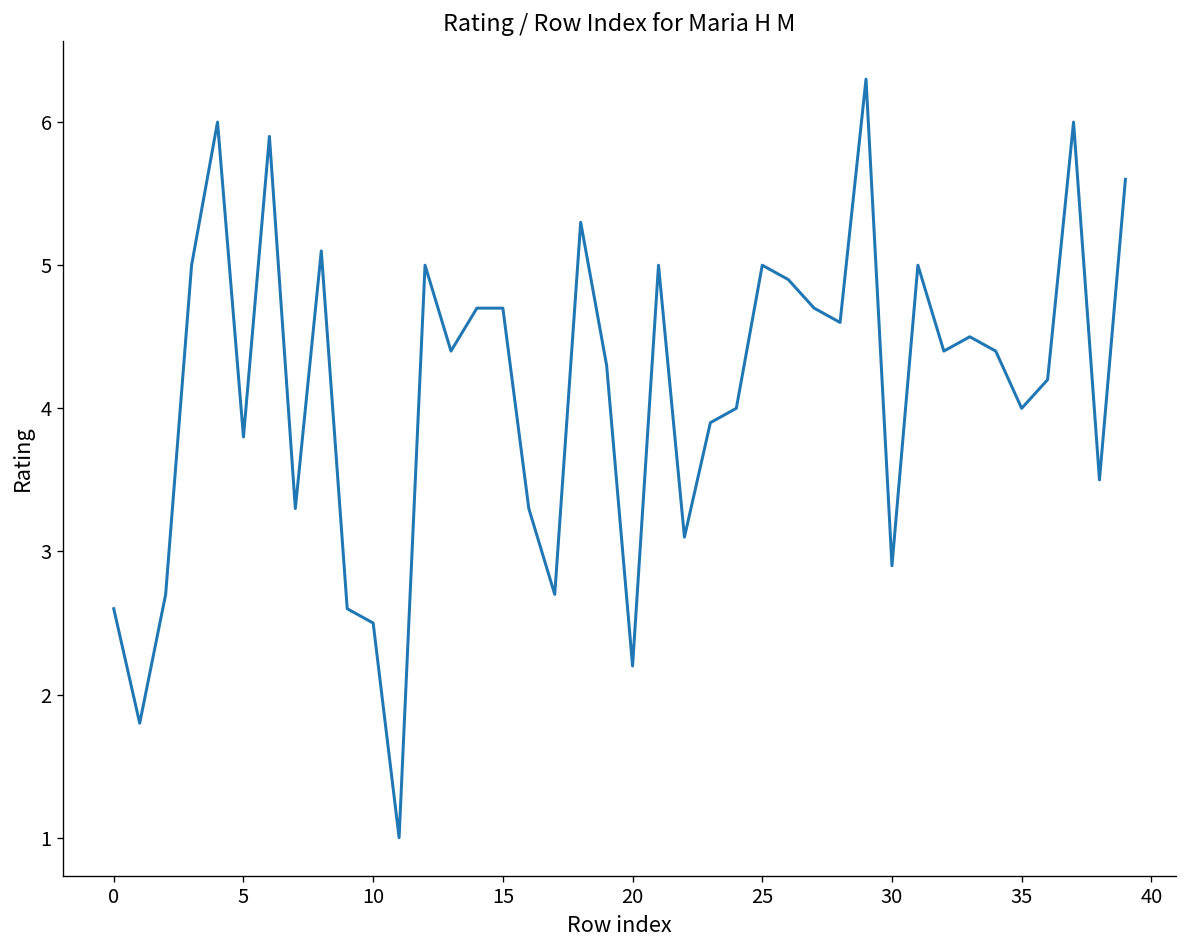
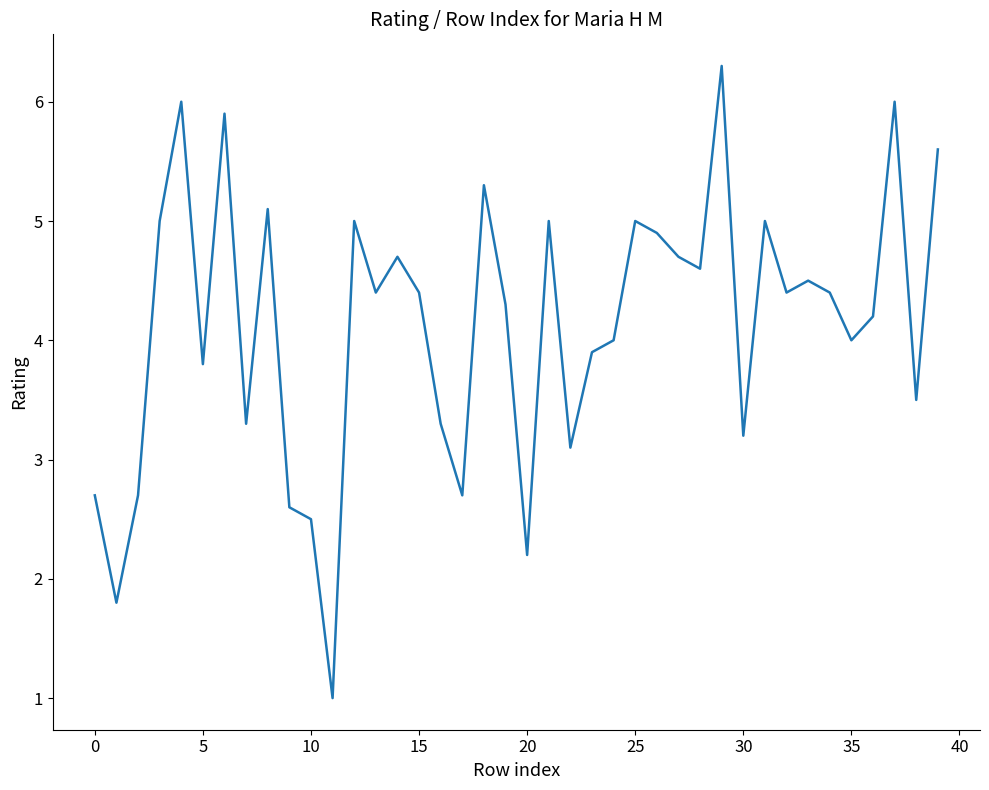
  {
-   "0": 2.6,
+   "0": 2.7,
    "5": 3.8,
    "10": 2.5,
-   "15": 4.7,
+   "15": 4.4,
    "20": 2.2,
    "25": 5.0,
-   "30": 2.9,
+   "30": 3.2,
    "35": 4.0
  }
